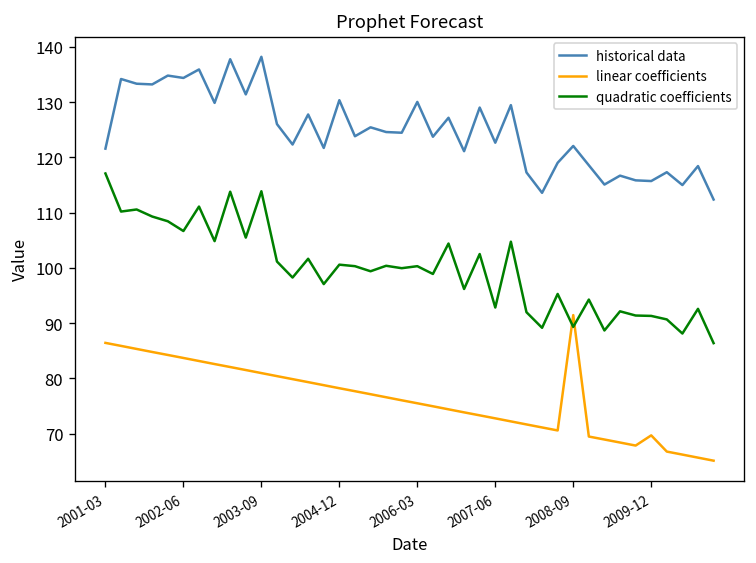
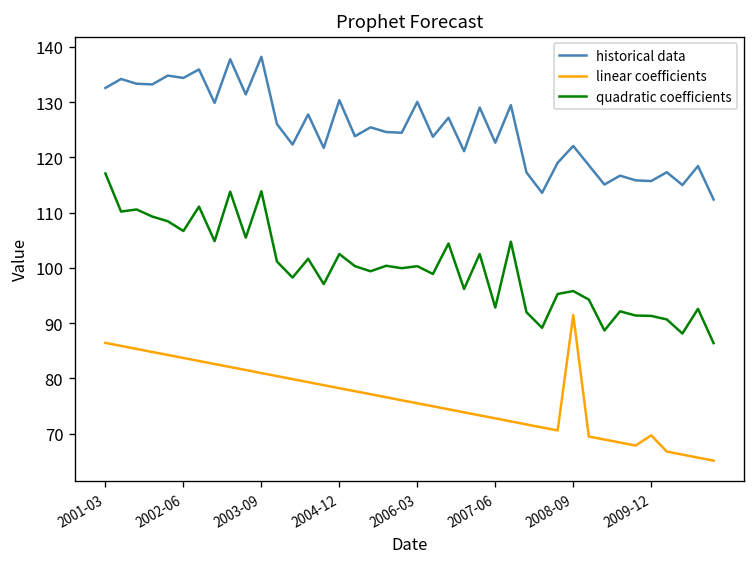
  {
    "historical data": {
-     "2001-03": 122,
+     "2001-03": 133,
      "2002-06": 134,
      "2003-09": 138,
      "2004-12": 130,
      "2006-03": 130,
      "2007-06": 123,
      "2008-09": 122,
      "2009-12": 116
    },
    "linear coefficients": {
      "2001-03": 86,
      "2002-06": 84,
      "2003-09": 81,
      "2004-12": 78,
      "2006-03": 76,
      "2007-06": 73,
      "2008-09": 91,
      "2009-12": 70
    },
    "quadratic coefficients": {
      "2001-03": 117,
      "2002-06": 107,
      "2003-09": 114,
-     "2004-12": 101,
+     "2004-12": 103,
      "2006-03": 100,
      "2007-06": 93,
-     "2008-09": 89,
+     "2008-09": 96,
      "2009-12": 91
    }
  }
